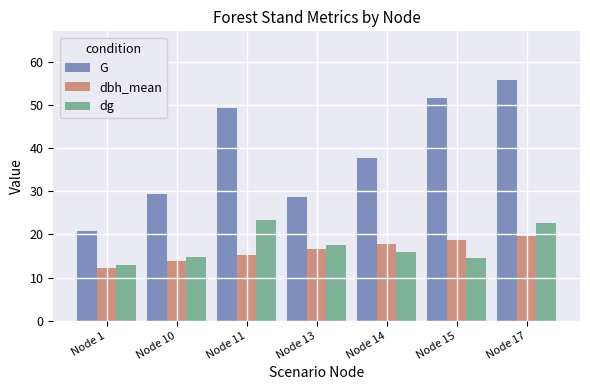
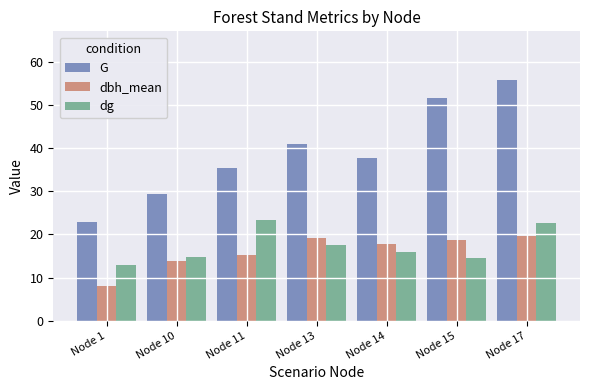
  {
    "G": {
-     "Node 1": 21,
+     "Node 1": 23,
      "Node 10": 29,
-     "Node 11": 49,
-     "Node 13": 29,
+     "Node 11": 35,
+     "Node 13": 41,
      "Node 14": 38,
      "Node 15": 52,
      "Node 17": 56
    },
    "dbh_mean": {
-     "Node 1": 12,
+     "Node 1": 8,
      "Node 10": 14,
      "Node 11": 15,
-     "Node 13": 17,
+     "Node 13": 19,
      "Node 14": 18,
      "Node 15": 19,
      "Node 17": 20
    },
    "dg": {
      "Node 1": 13,
      "Node 10": 15,
      "Node 11": 23,
      "Node 13": 18,
      "Node 14": 16,
      "Node 15": 15,
      "Node 17": 23
    }
  }
